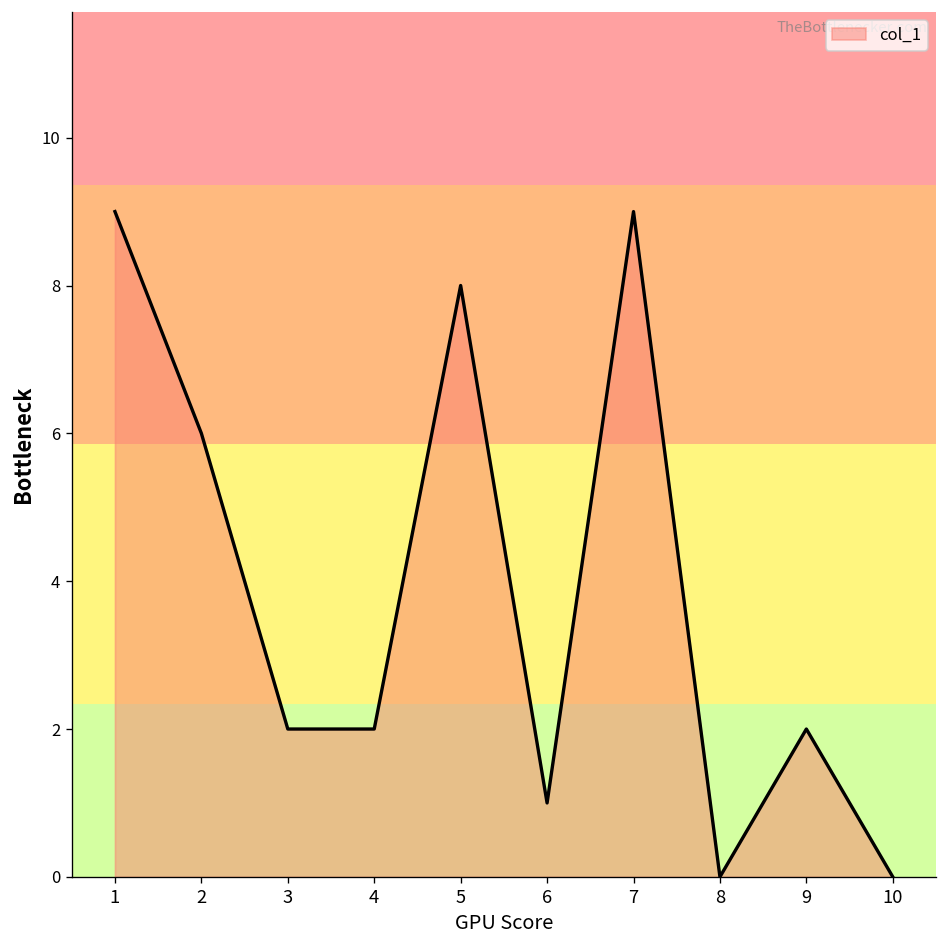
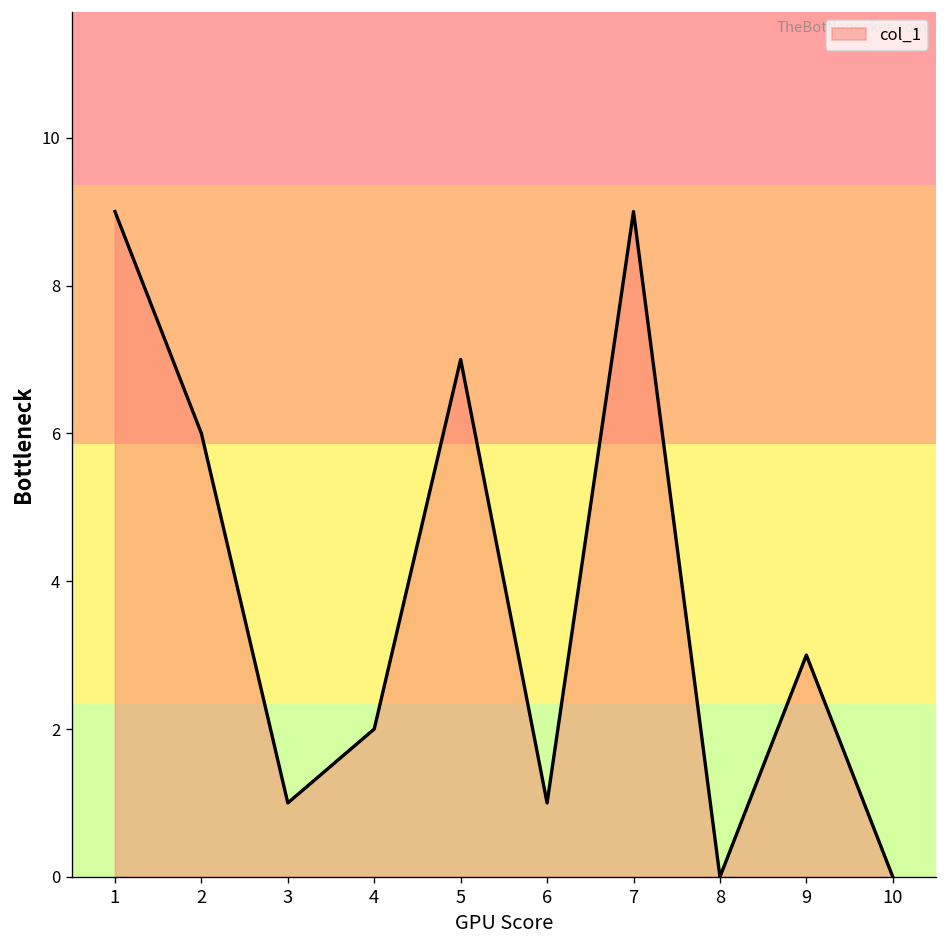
  {
    "1": 9,
    "2": 6,
-   "3": 2,
+   "3": 1,
    "4": 2,
-   "5": 8,
+   "5": 7,
    "6": 1,
    "7": 9,
    "8": 0,
-   "9": 2,
+   "9": 3,
    "10": 0
  }
